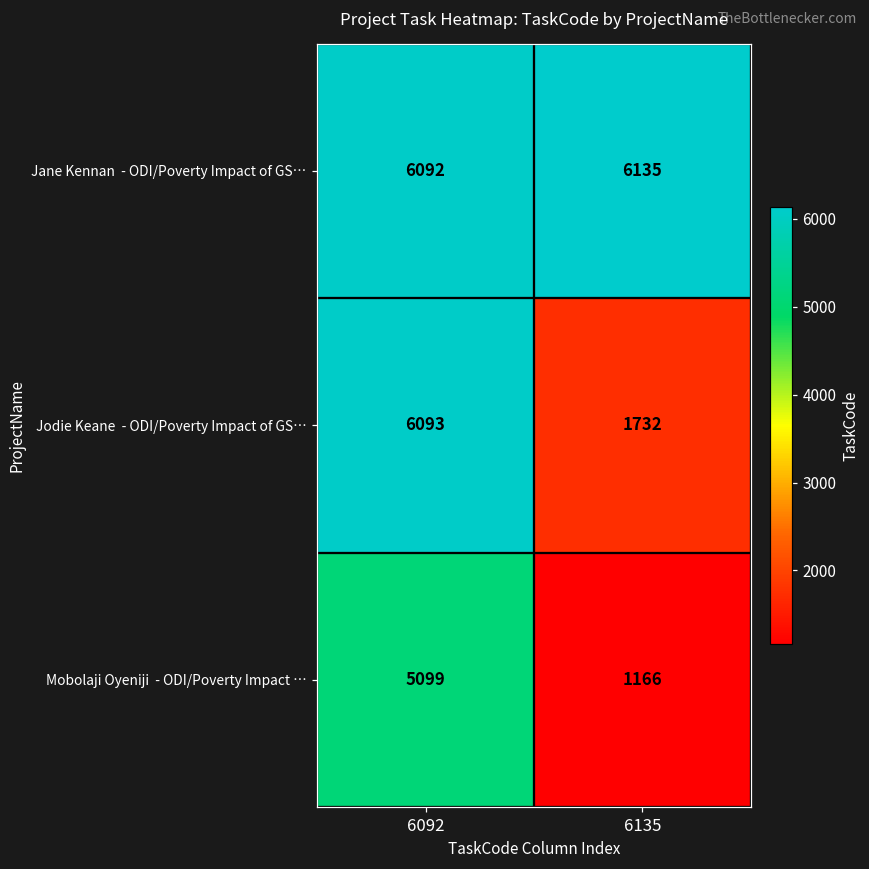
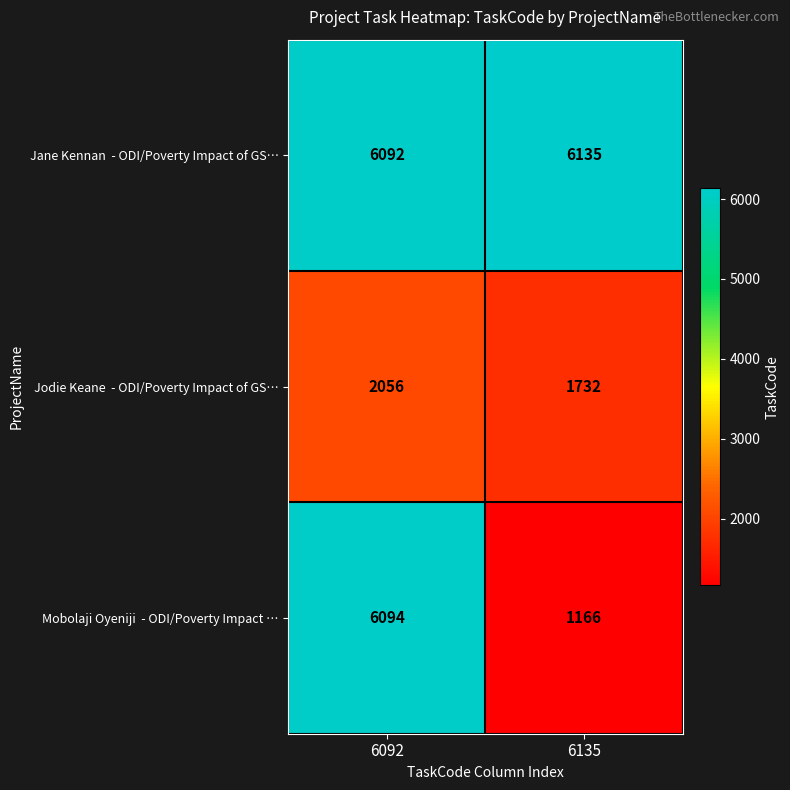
  {
    "Jane Kennan - ODI/Poverty Impact of GS…": {
      "6092": 6092,
      "6135": 6135
    },
    "Jodie Keane - ODI/Poverty Impact of GS…": {
-     "6092": 6093,
+     "6092": 2056,
      "6135": 1732
    },
    "Mobolaji Oyeniji - ODI/Poverty Impact …": {
-     "6092": 5099,
+     "6092": 6094,
      "6135": 1166
    }
  }
